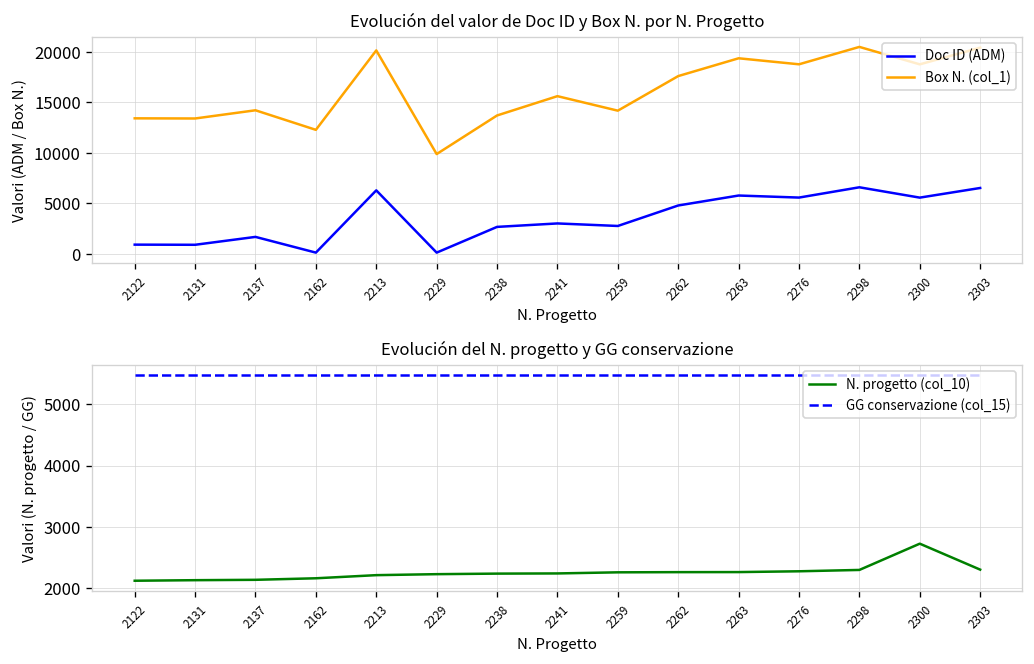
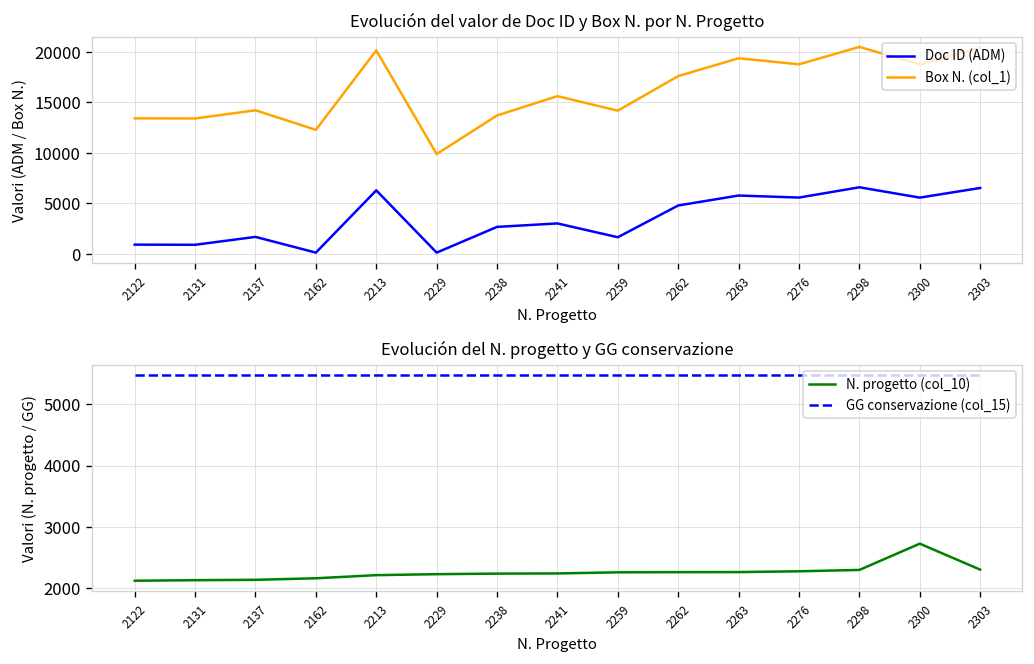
  {
    "Evolución del valor de Doc ID y Box N. por N. Progetto": {
      "Doc ID (ADM)": {
        "2122": 1000,
        "2131": 1000,
        "2137": 2000,
        "2162": 0,
        "2213": 6000,
        "2229": 0,
        "2238": 3000,
        "2241": 3000,
-       "2259": 3000,
+       "2259": 2000,
        "2262": 5000,
        "2263": 6000,
        "2276": 6000,
        "2298": 7000,
        "2300": 6000,
        "2303": 7000
      },
      "Box N. (col_1)": {
        "2122": 13000,
        "2131": 13000,
        "2137": 14000,
        "2162": 12000,
        "2213": 20000,
        "2229": 10000,
        "2238": 14000,
        "2241": 16000,
        "2259": 14000,
        "2262": 18000,
        "2263": 19000,
        "2276": 19000,
        "2298": 21000
      }
    },
    "Evolución del N. progetto y GG conservazione": {
      "N. progetto (col_10)": {
        "2122": 2100,
        "2131": 2100,
        "2137": 2100,
        "2162": 2200,
        "2213": 2200,
        "2229": 2200,
        "2238": 2200,
        "2241": 2200,
        "2259": 2300,
        "2262": 2300,
        "2263": 2300,
        "2276": 2300,
        "2298": 2300,
        "2300": 2700,
        "2303": 2300
      },
      "GG conservazione (col_15)": {
        "2122": 5500,
        "2131": 5500,
        "2137": 5500,
        "2162": 5500,
        "2213": 5500,
        "2229": 5500,
        "2238": 5500,
        "2241": 5500,
        "2259": 5500,
        "2262": 5500,
        "2263": 5500,
        "2276": 5500
      }
    }
  }
